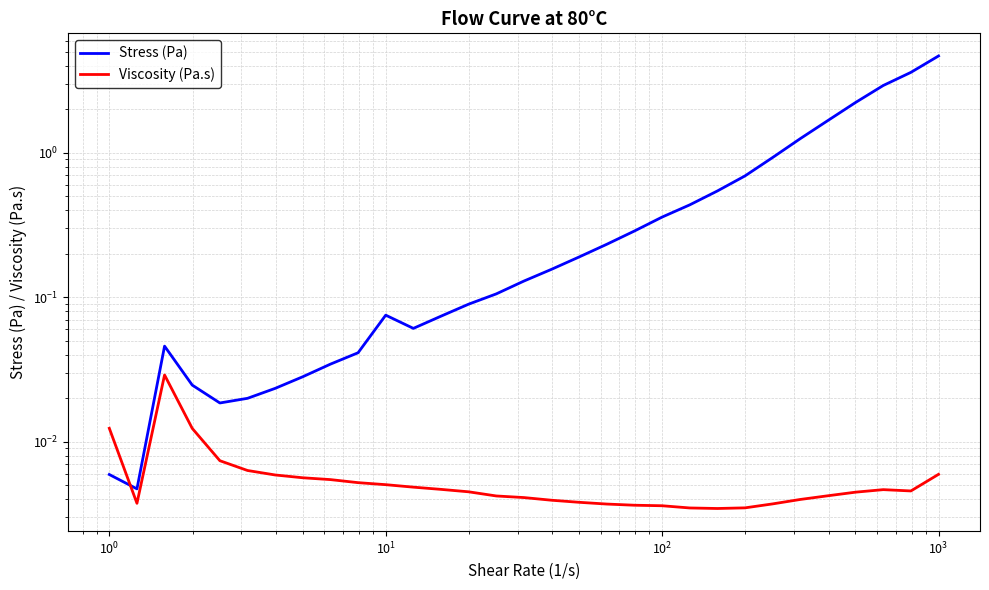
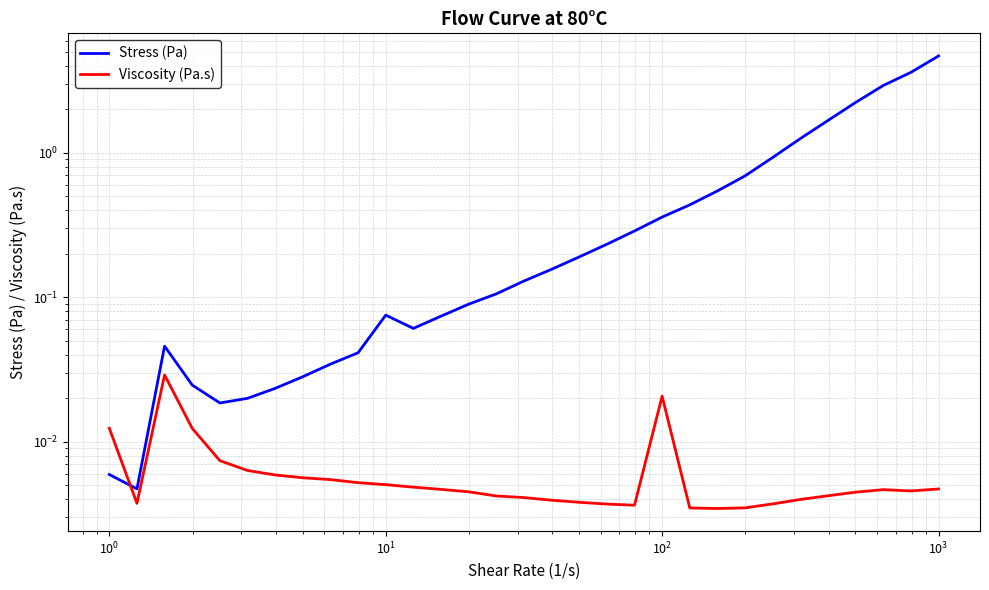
  {
    "Stress (Pa)": {
      "10^0": 0.0059,
      "10^1": 0.08,
      "10^2": 0.36,
      "10^3": 4.7
    },
    "Viscosity (Pa.s)": {
      "10^0": 0.012,
      "10^1": 0.0050,
-     "10^2": 0.0036,
-     "10^3": 0.0059
+     "10^2": 0.021,
+     "10^3": 0.0047
    }
  }
